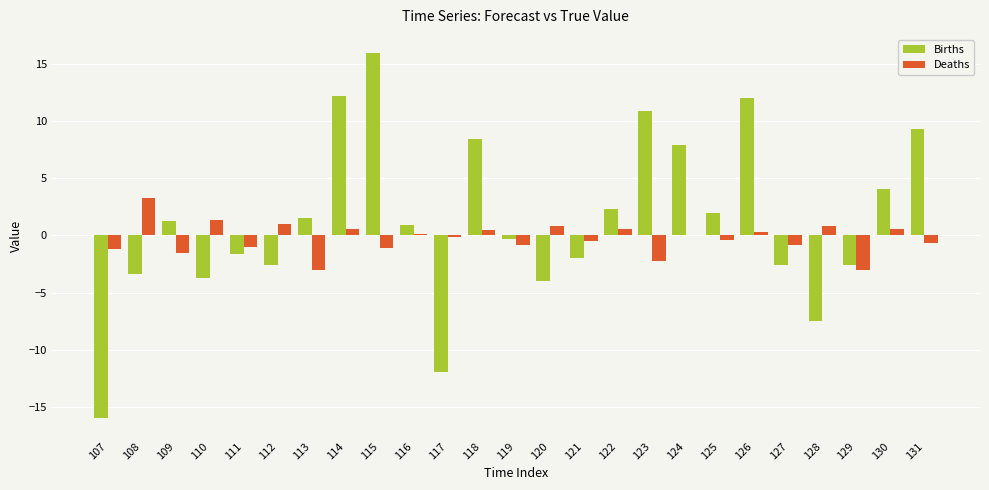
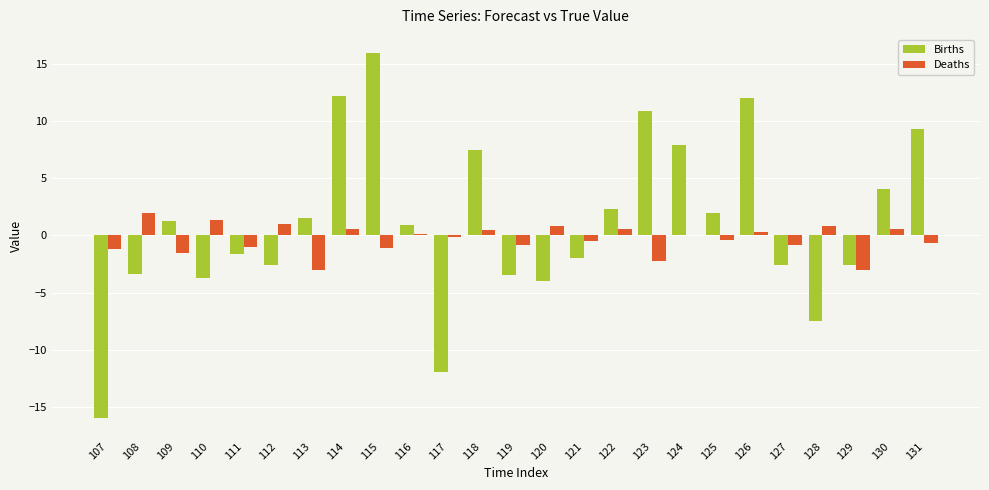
  {
    "Births": {
      "107": -16.0,
      "108": -3.4,
      "109": 1.3,
      "110": -3.7,
      "111": -1.6,
      "112": -2.6,
      "113": 1.5,
      "114": 12.2,
      "115": 15.9,
      "116": 0.9,
      "117": -11.9,
-     "118": 8.5,
-     "119": -0.3,
+     "118": 7.5,
+     "119": -3.5,
      "120": -4.0,
      "121": -2.0,
      "122": 2.3,
      "123": 10.9,
      "124": 7.9,
      "125": 1.9,
      "126": 12.0,
      "127": -2.6,
      "128": -7.5,
      "129": -2.6,
      "130": 4.0,
      "131": 9.3
    },
    "Deaths": {
      "107": -1.2,
-     "108": 3.3,
+     "108": 2.0,
      "109": -1.6,
      "110": 1.4,
      "111": -1.0,
      "112": 1.0,
      "113": -3.1,
      "114": 0.6,
      "115": -1.1,
      "118": 0.5,
      "119": -0.8,
      "120": 0.8,
      "121": -0.5,
      "122": 0.6,
      "123": -2.2,
      "125": -0.4,
      "126": 0.3,
      "127": -0.8,
      "128": 0.9,
      "129": -3.1,
      "130": 0.5,
      "131": -0.7
    }
  }
